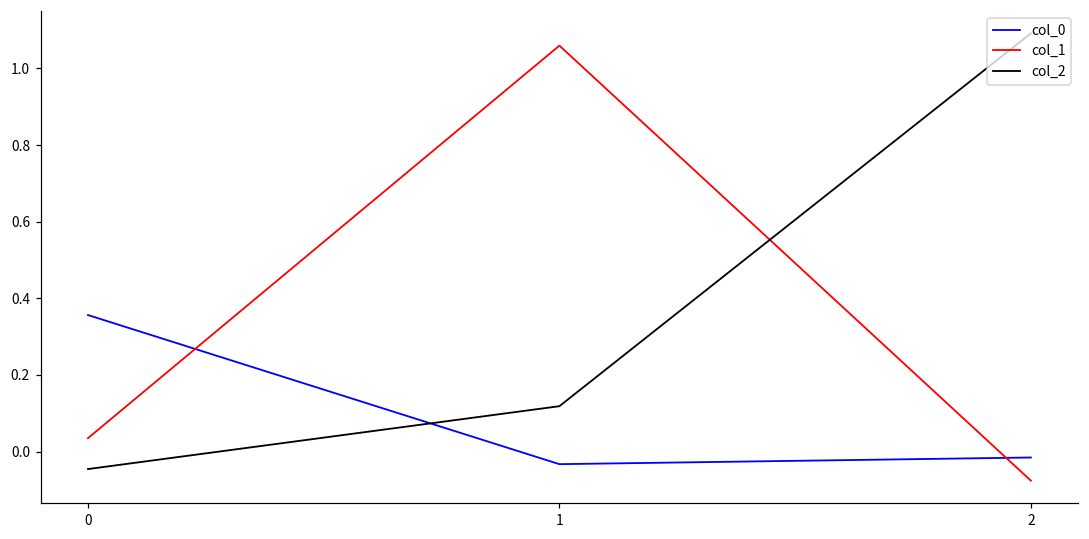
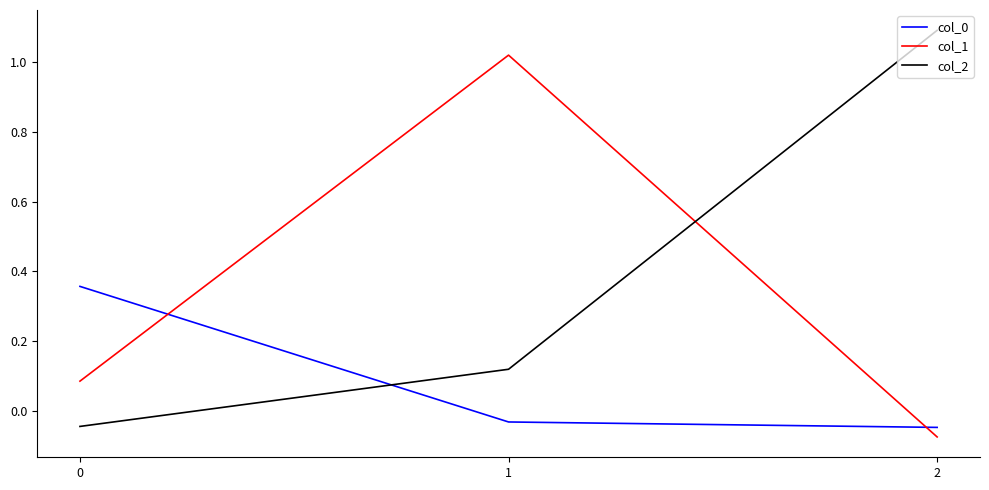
  {
    "col_0": {
      "0": 0.36,
      "1": -0.03,
-     "2": -0.02
+     "2": -0.05
    },
    "col_1": {
-     "0": 0.03,
-     "1": 1.06,
+     "0": 0.08,
+     "1": 1.02,
      "2": -0.08
    },
    "col_2": {
      "0": -0.05,
      "1": 0.12
    }
  }
